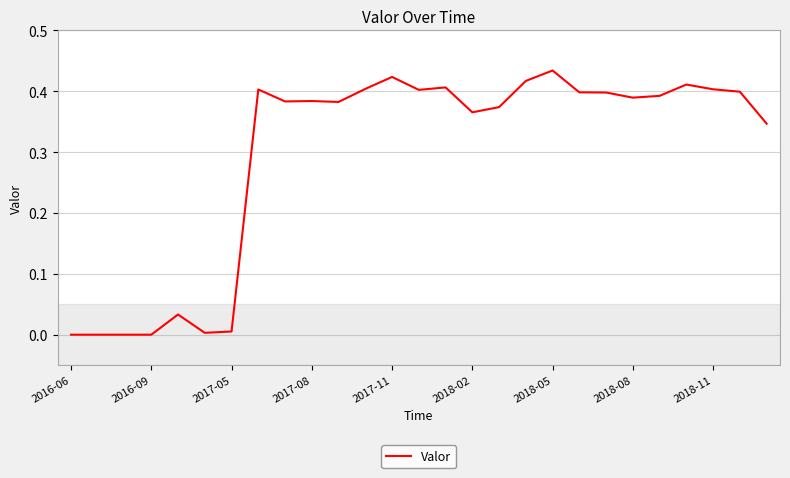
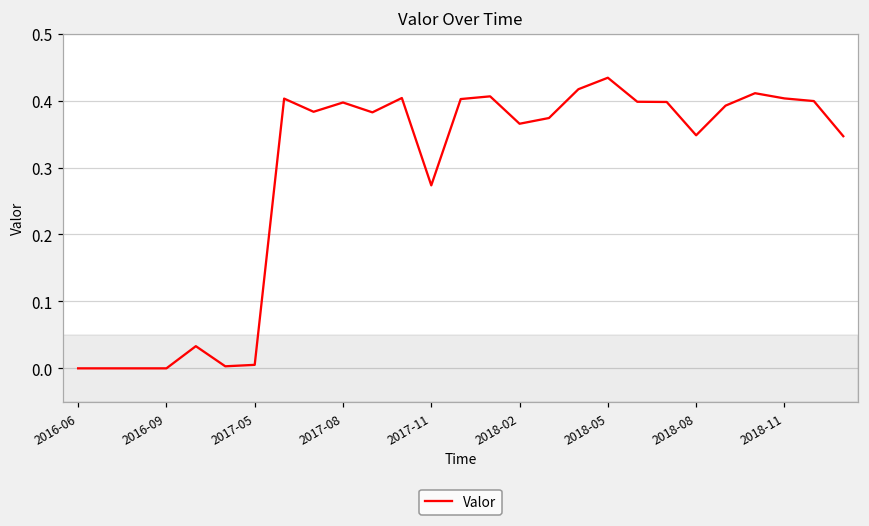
  {
    "2016-06": 0.00,
    "2016-09": 0.00,
    "2017-05": 0.01,
-   "2017-08": 0.38,
-   "2017-11": 0.42,
+   "2017-08": 0.40,
+   "2017-11": 0.27,
    "2018-02": 0.37,
    "2018-05": 0.43,
-   "2018-08": 0.39,
+   "2018-08": 0.35,
    "2018-11": 0.40
  }
